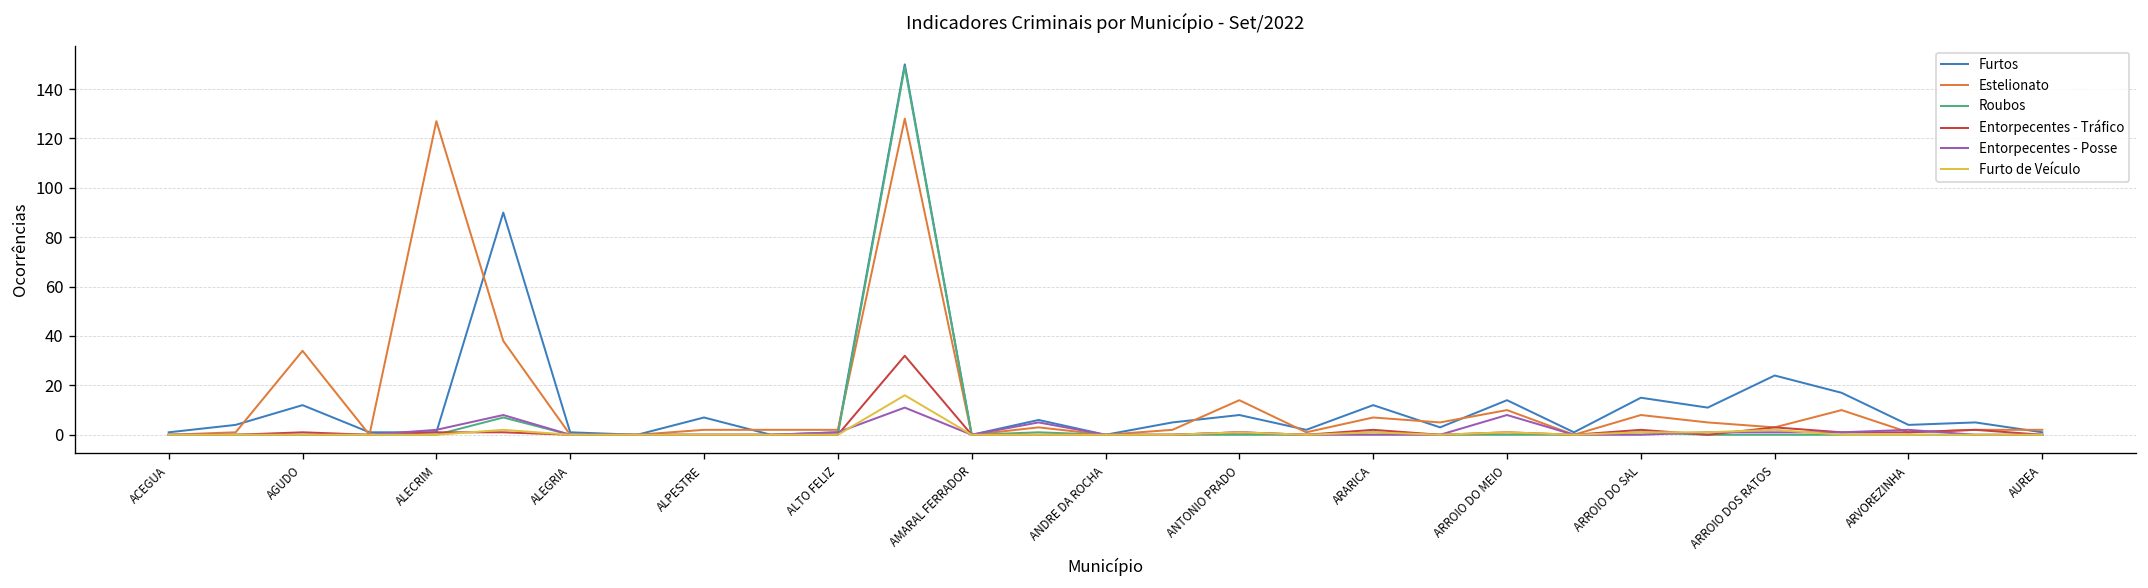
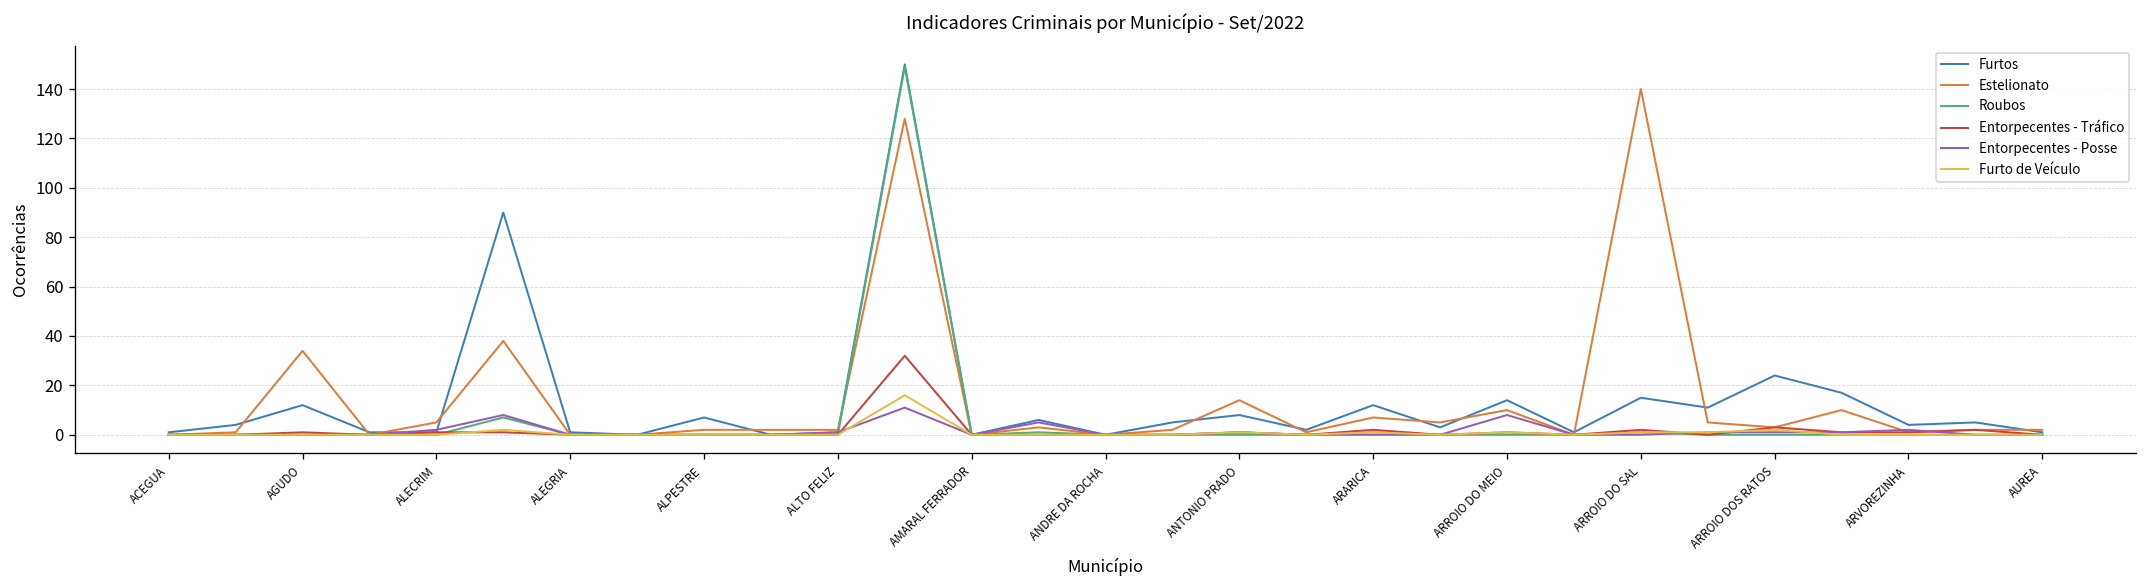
  {
    "Furtos": {
      "AGUDO": 12,
      "ALPESTRE": 7,
      "ANTONIO PRADO": 8,
      "ARARICA": 12,
      "ARROIO DO MEIO": 14,
      "ARROIO DO SAL": 15,
      "ARROIO DOS RATOS": 24,
      "ARVOREZINHA": 4
    },
    "Estelionato": {
      "AGUDO": 34,
-     "ALECRIM": 127,
+     "ALECRIM": 5,
      "ALPESTRE": 2,
      "ANTONIO PRADO": 14,
      "ARARICA": 7,
      "ARROIO DO MEIO": 10,
-     "ARROIO DO SAL": 8
+     "ARROIO DO SAL": 140
    },
    "Entorpecentes - Posse": {
      "ARROIO DO MEIO": 8
    }
  }
